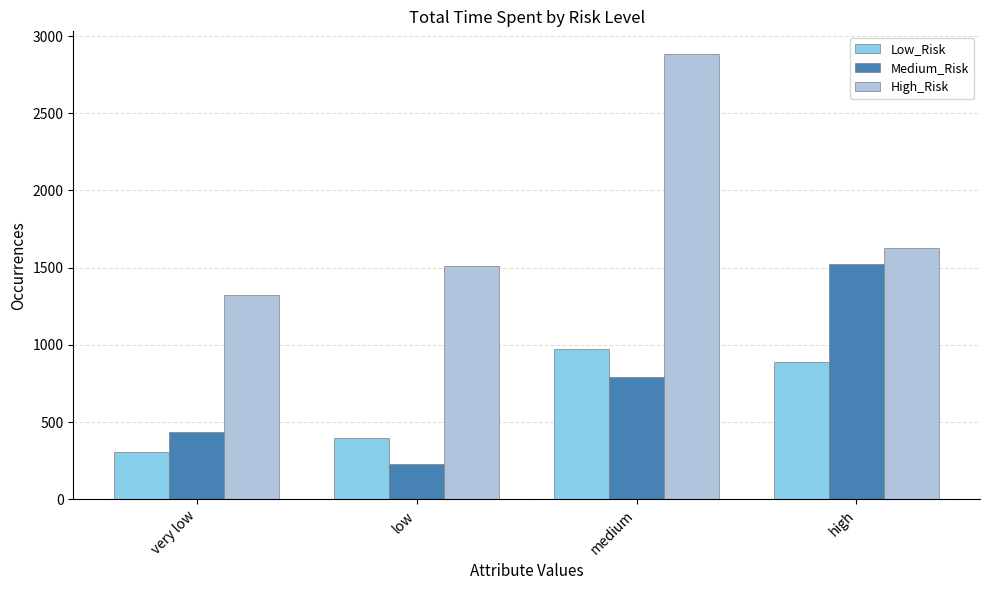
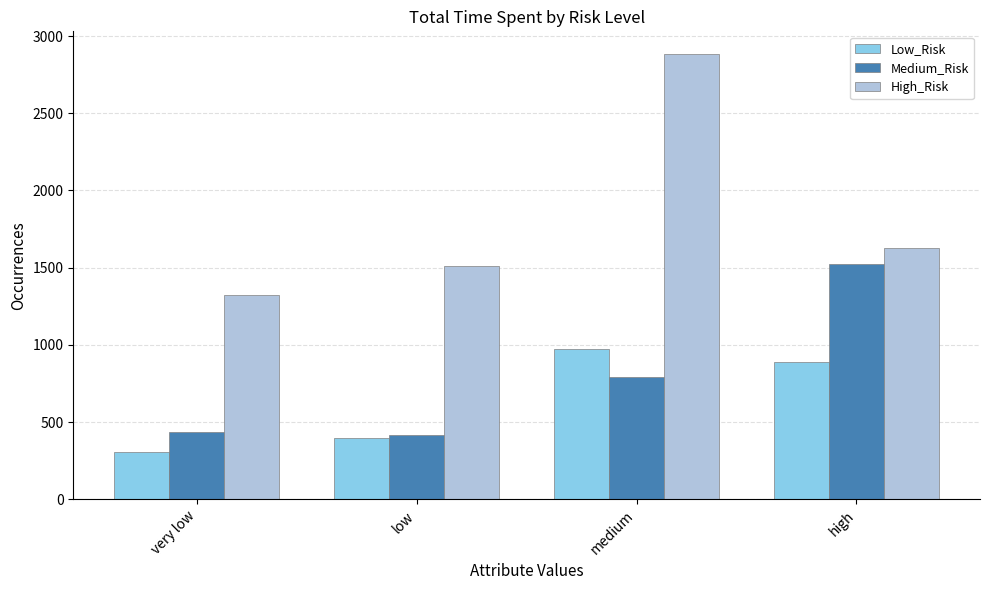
  {
    "Medium_Risk": {
      "very low": 430,
-     "low": 230,
+     "low": 420,
      "medium": 790,
      "high": 1530
    }
  }
